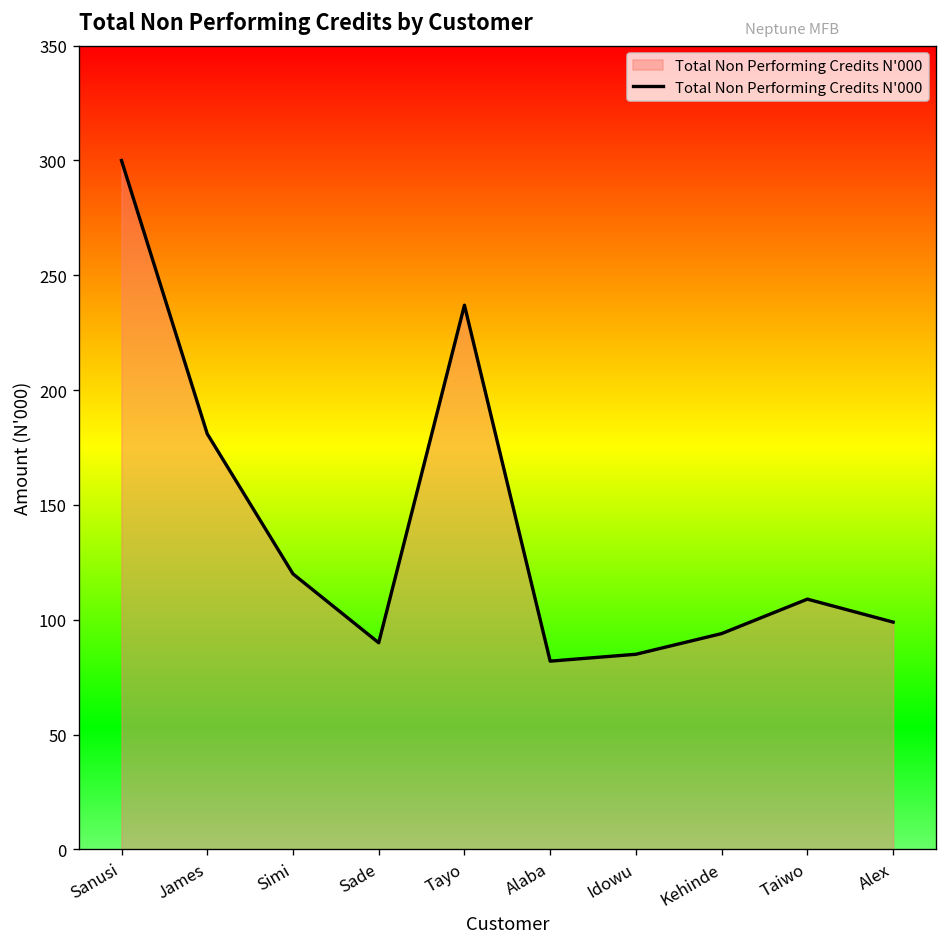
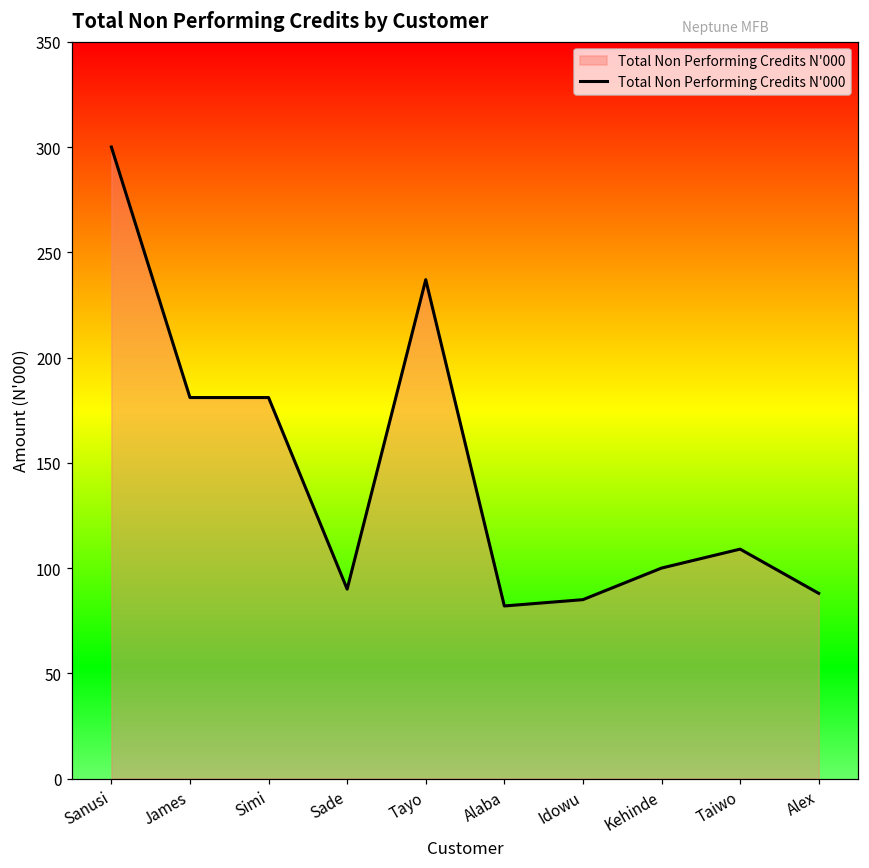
  {
    "Sanusi": 300,
    "James": 181,
-   "Simi": 120,
+   "Simi": 181,
    "Sade": 90,
    "Tayo": 237,
    "Alaba": 82,
    "Idowu": 85,
-   "Kehinde": 94,
+   "Kehinde": 100,
    "Taiwo": 109,
-   "Alex": 99
+   "Alex": 88
  }
